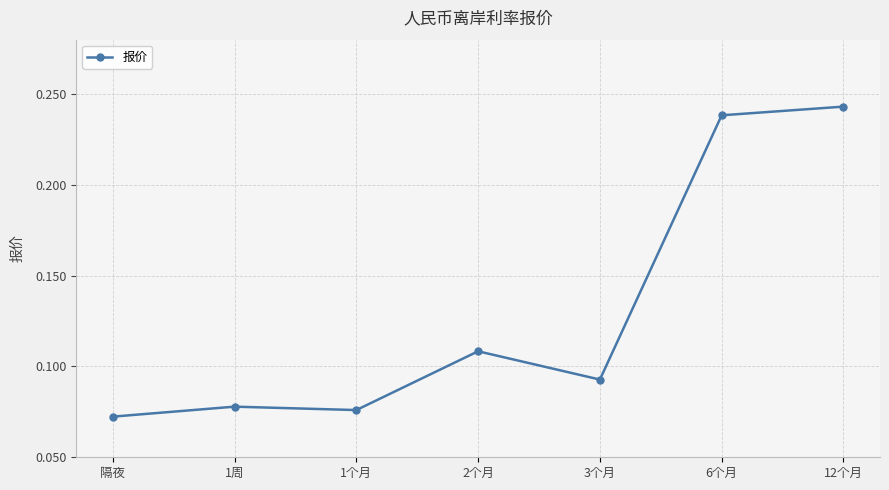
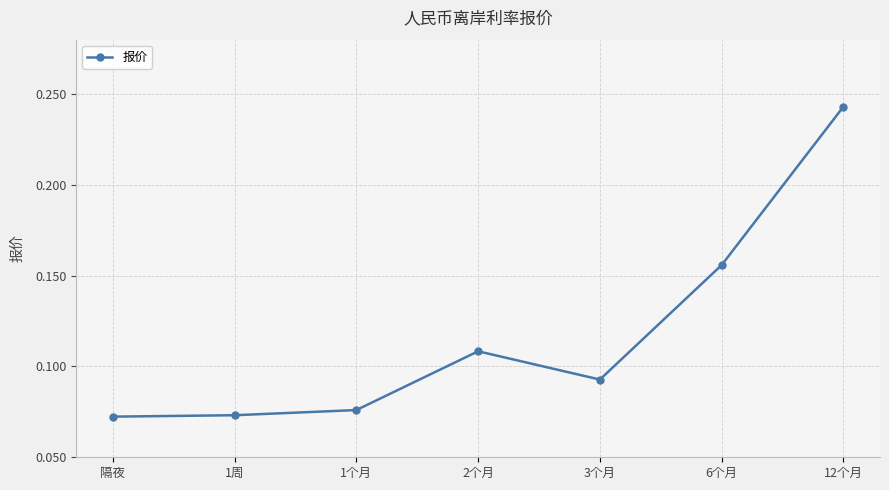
  {
    "隔夜": 0.072,
-   "1周": 0.078,
+   "1周": 0.073,
    "1个月": 0.076,
    "2个月": 0.108,
    "3个月": 0.093,
-   "6个月": 0.238,
+   "6个月": 0.156,
    "12个月": 0.243
  }
